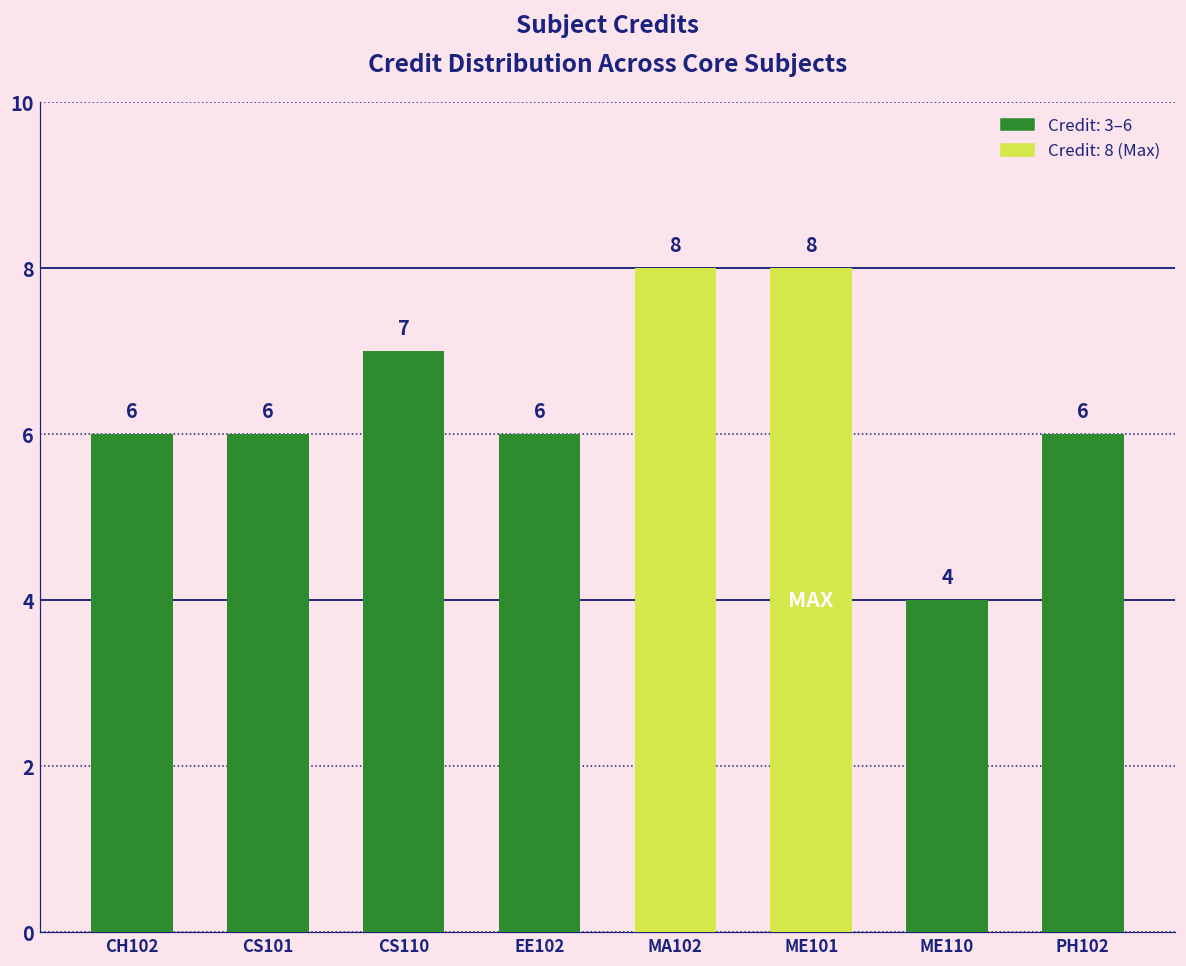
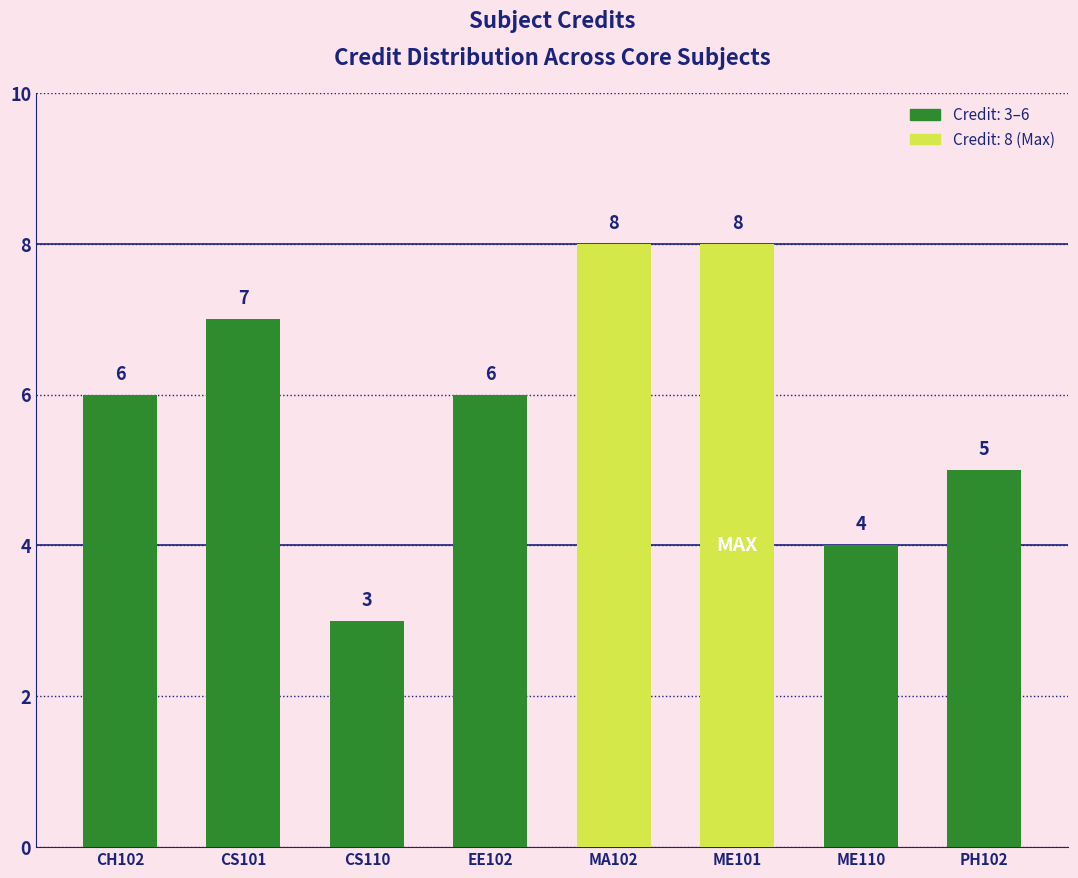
  {
    "CH102": 6,
-   "CS101": 6,
-   "CS110": 7,
+   "CS101": 7,
+   "CS110": 3,
    "EE102": 6,
    "MA102": 8,
    "ME101": 8,
    "ME110": 4,
-   "PH102": 6
+   "PH102": 5
  }
